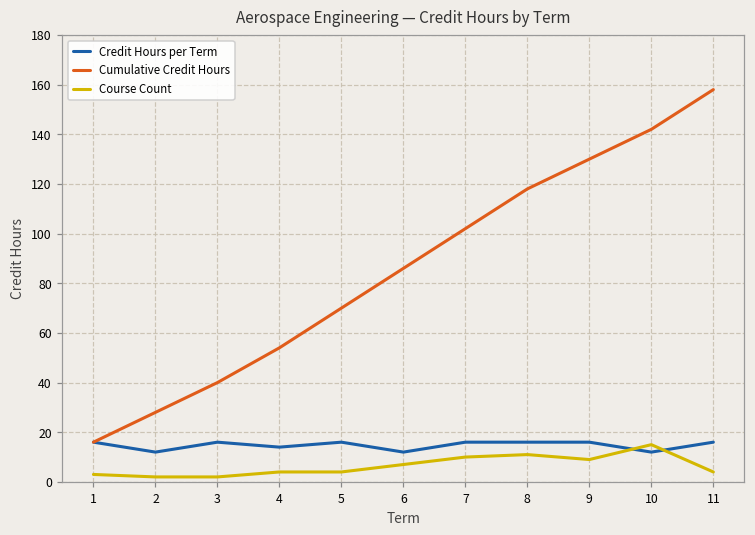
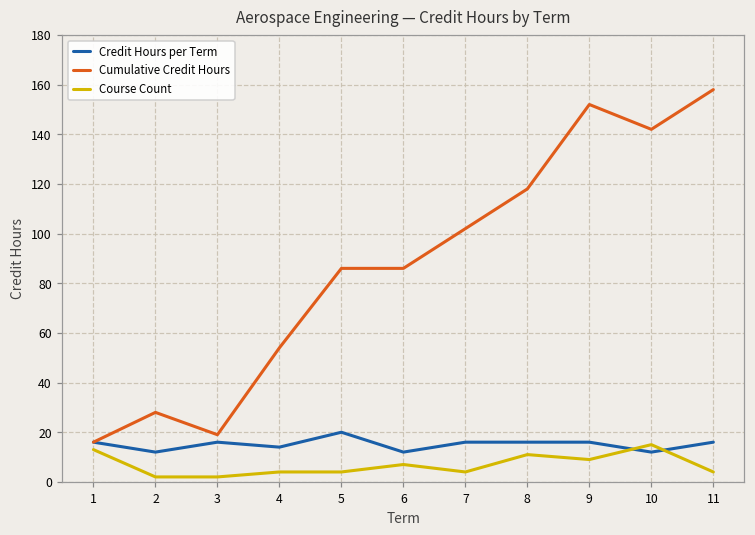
  {
    "Credit Hours per Term": {
      "2": 12,
      "3": 16,
      "4": 14,
-     "5": 16,
+     "5": 20,
      "6": 12,
      "7": 16,
      "8": 16,
      "9": 16,
      "10": 12,
      "11": 16
    },
    "Cumulative Credit Hours": {
      "2": 28,
-     "3": 40,
+     "3": 19,
      "4": 54,
-     "5": 70,
+     "5": 86,
      "6": 86,
      "7": 102,
      "8": 118,
-     "9": 130,
+     "9": 152,
      "10": 142,
      "11": 158
    },
    "Course Count": {
-     "1": 3,
+     "1": 13,
      "2": 2,
      "3": 2,
      "4": 4,
      "5": 4,
      "6": 7,
-     "7": 10,
+     "7": 4,
      "8": 11,
      "9": 9,
      "10": 15,
      "11": 4
    }
  }
